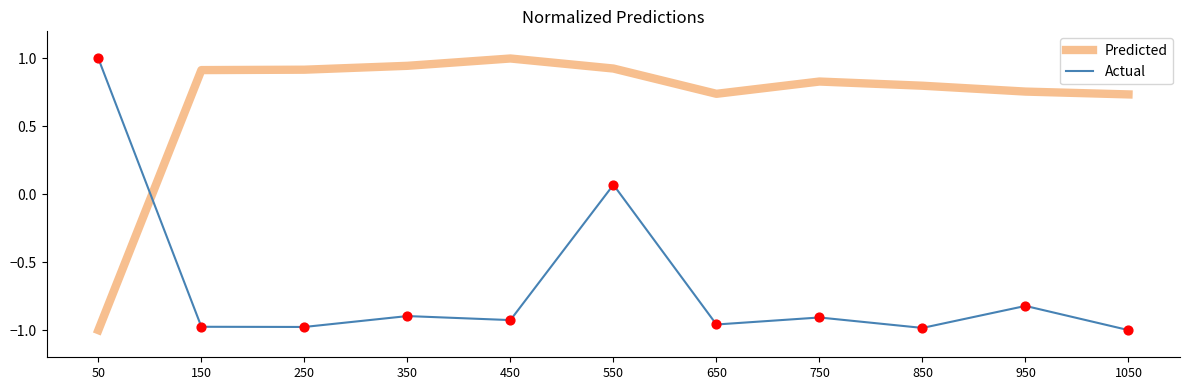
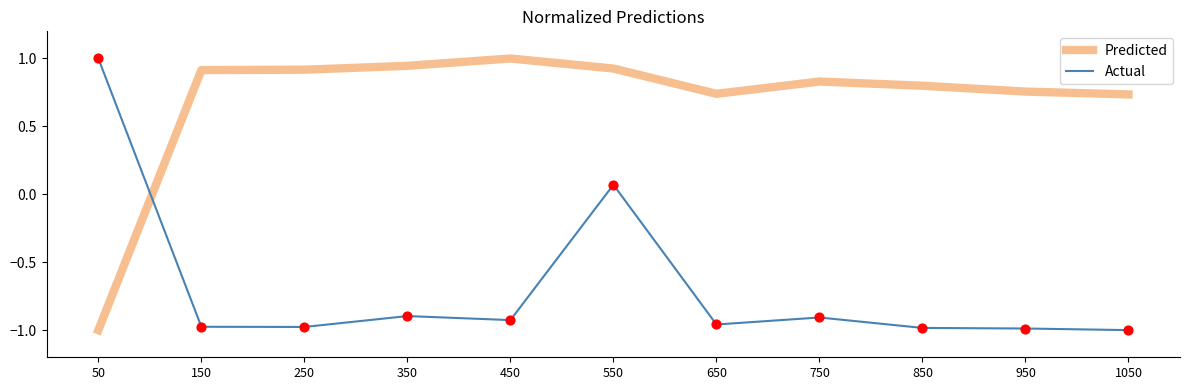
  {
    "Predicted": {
      "50": -1.00,
      "150": 0.91,
      "250": 0.92,
      "350": 0.95,
      "450": 1.00,
      "550": 0.93,
      "650": 0.74,
      "750": 0.83,
      "850": 0.80,
      "950": 0.76,
      "1050": 0.74
    },
    "Actual": {
      "50": 1.00,
      "150": -0.98,
      "250": -0.98,
      "350": -0.90,
      "450": -0.93,
      "550": 0.07,
      "650": -0.96,
      "750": -0.91,
      "850": -0.98,
-     "950": -0.82,
+     "950": -0.99,
      "1050": -1.00
    }
  }
